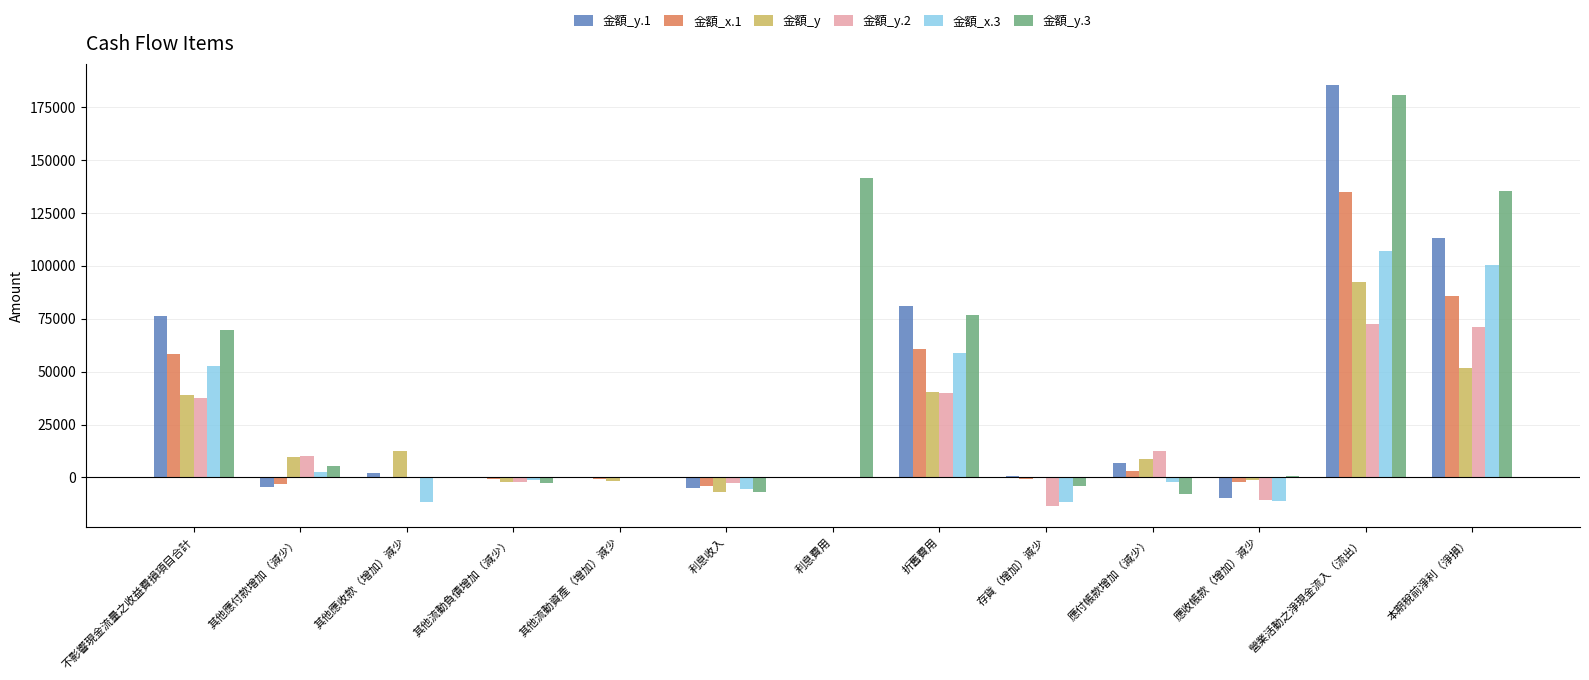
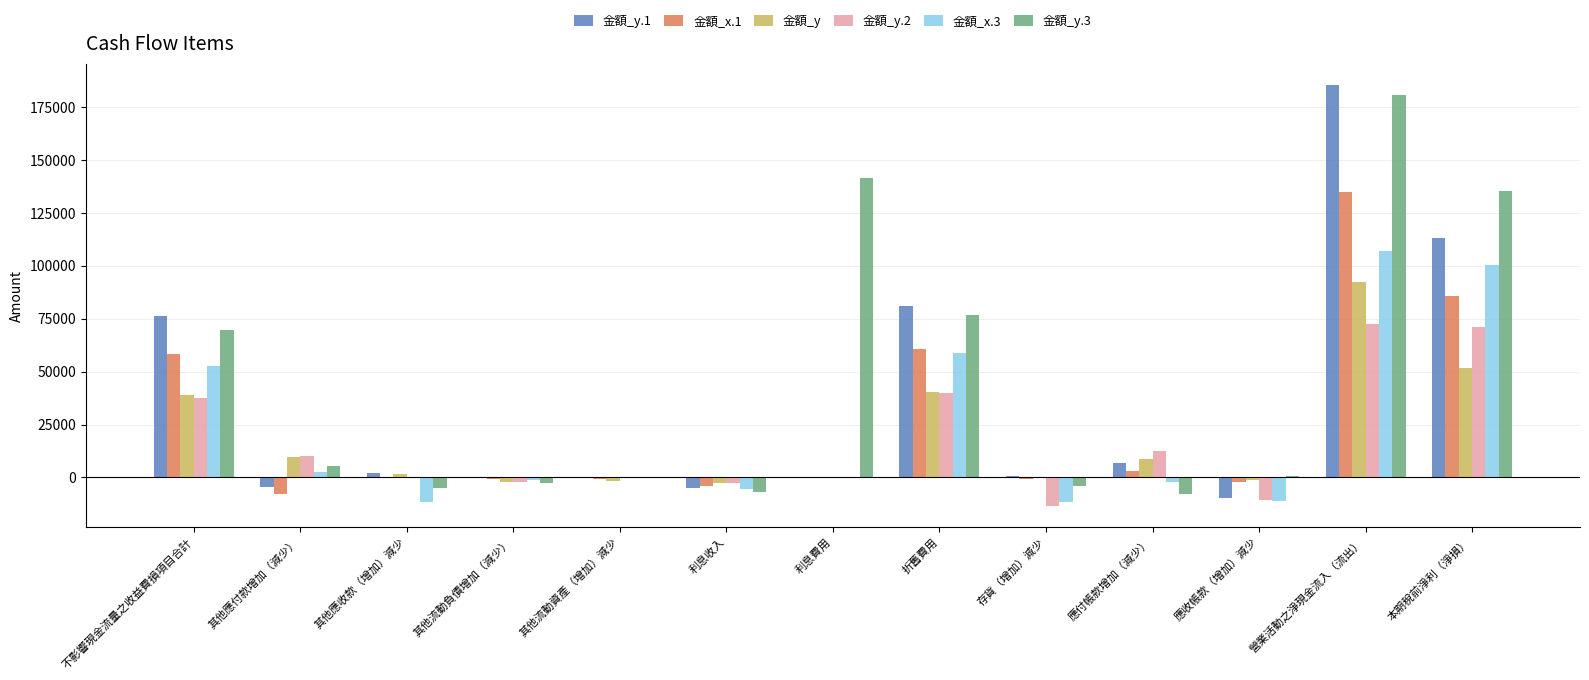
  {
    "金額_y.1": {
      "不影響現金流量之收益費損項目合計": 76000,
      "其他應付款增加（減少）": -4000,
      "其他應收款（增加）減少": 2000,
      "利息收入": -5000,
      "折舊費用": 81000,
      "應付帳款增加（減少）": 7000,
      "應收帳款（增加）減少": -10000,
      "營業活動之淨現金流入（流出）": 186000,
      "本期稅前淨利（淨損）": 113000
    },
    "金額_x.1": {
      "不影響現金流量之收益費損項目合計": 58000,
-     "其他應付款增加（減少）": -3000,
+     "其他應付款增加（減少）": -8000,
      "利息收入": -4000,
      "折舊費用": 61000,
      "應付帳款增加（減少）": 3000,
      "應收帳款（增加）減少": -2000,
      "營業活動之淨現金流入（流出）": 135000,
      "本期稅前淨利（淨損）": 86000
    },
    "金額_y": {
      "不影響現金流量之收益費損項目合計": 39000,
      "其他應付款增加（減少）": 9000,
-     "其他應收款（增加）減少": 13000,
+     "其他應收款（增加）減少": 2000,
      "其他流動負債增加（減少）": -2000,
      "其他流動資產（增加）減少": -2000,
-     "利息收入": -7000,
+     "利息收入": -2000,
      "折舊費用": 40000,
      "應付帳款增加（減少）": 9000,
      "營業活動之淨現金流入（流出）": 93000,
      "本期稅前淨利（淨損）": 52000
    },
    "金額_y.2": {
      "不影響現金流量之收益費損項目合計": 37000,
      "其他應付款增加（減少）": 10000,
      "其他流動負債增加（減少）": -2000,
      "利息收入": -3000,
      "折舊費用": 40000,
      "存貨（增加）減少": -13000,
      "應付帳款增加（減少）": 12000,
      "應收帳款（增加）減少": -11000,
      "營業活動之淨現金流入（流出）": 73000,
      "本期稅前淨利（淨損）": 71000
    },
    "金額_x.3": {
      "不影響現金流量之收益費損項目合計": 53000,
      "其他應付款增加（減少）": 3000,
      "其他應收款（增加）減少": -12000,
      "利息收入": -6000,
      "折舊費用": 59000,
      "存貨（增加）減少": -12000,
      "應付帳款增加（減少）": -2000,
      "應收帳款（增加）減少": -11000,
      "營業活動之淨現金流入（流出）": 107000,
      "本期稅前淨利（淨損）": 100000
    },
    "金額_y.3": {
      "不影響現金流量之收益費損項目合計": 69000,
      "其他應付款增加（減少）": 6000,
-     "其他應收款（增加）減少": 0,
+     "其他應收款（增加）減少": -5000,
      "其他流動負債增加（減少）": -2000,
      "利息收入": -7000,
      "利息費用": 142000,
      "折舊費用": 77000,
      "存貨（增加）減少": -4000,
      "應付帳款增加（減少）": -8000,
      "營業活動之淨現金流入（流出）": 181000,
      "本期稅前淨利（淨損）": 135000
    }
  }
